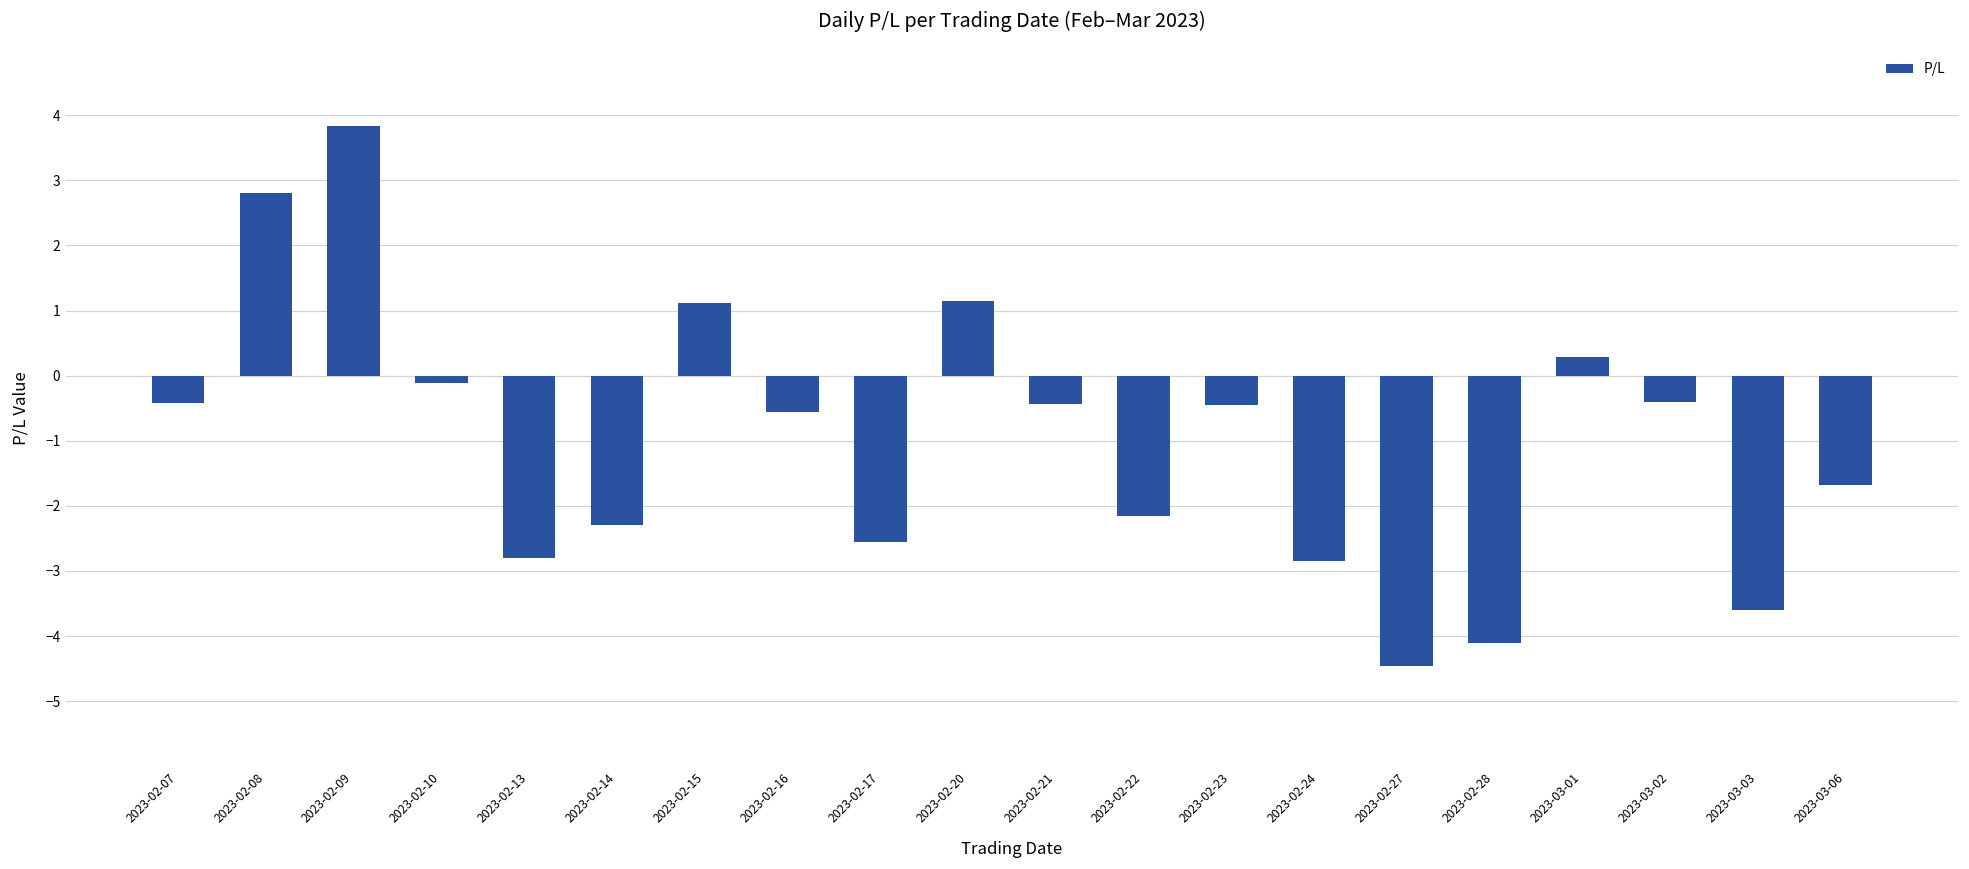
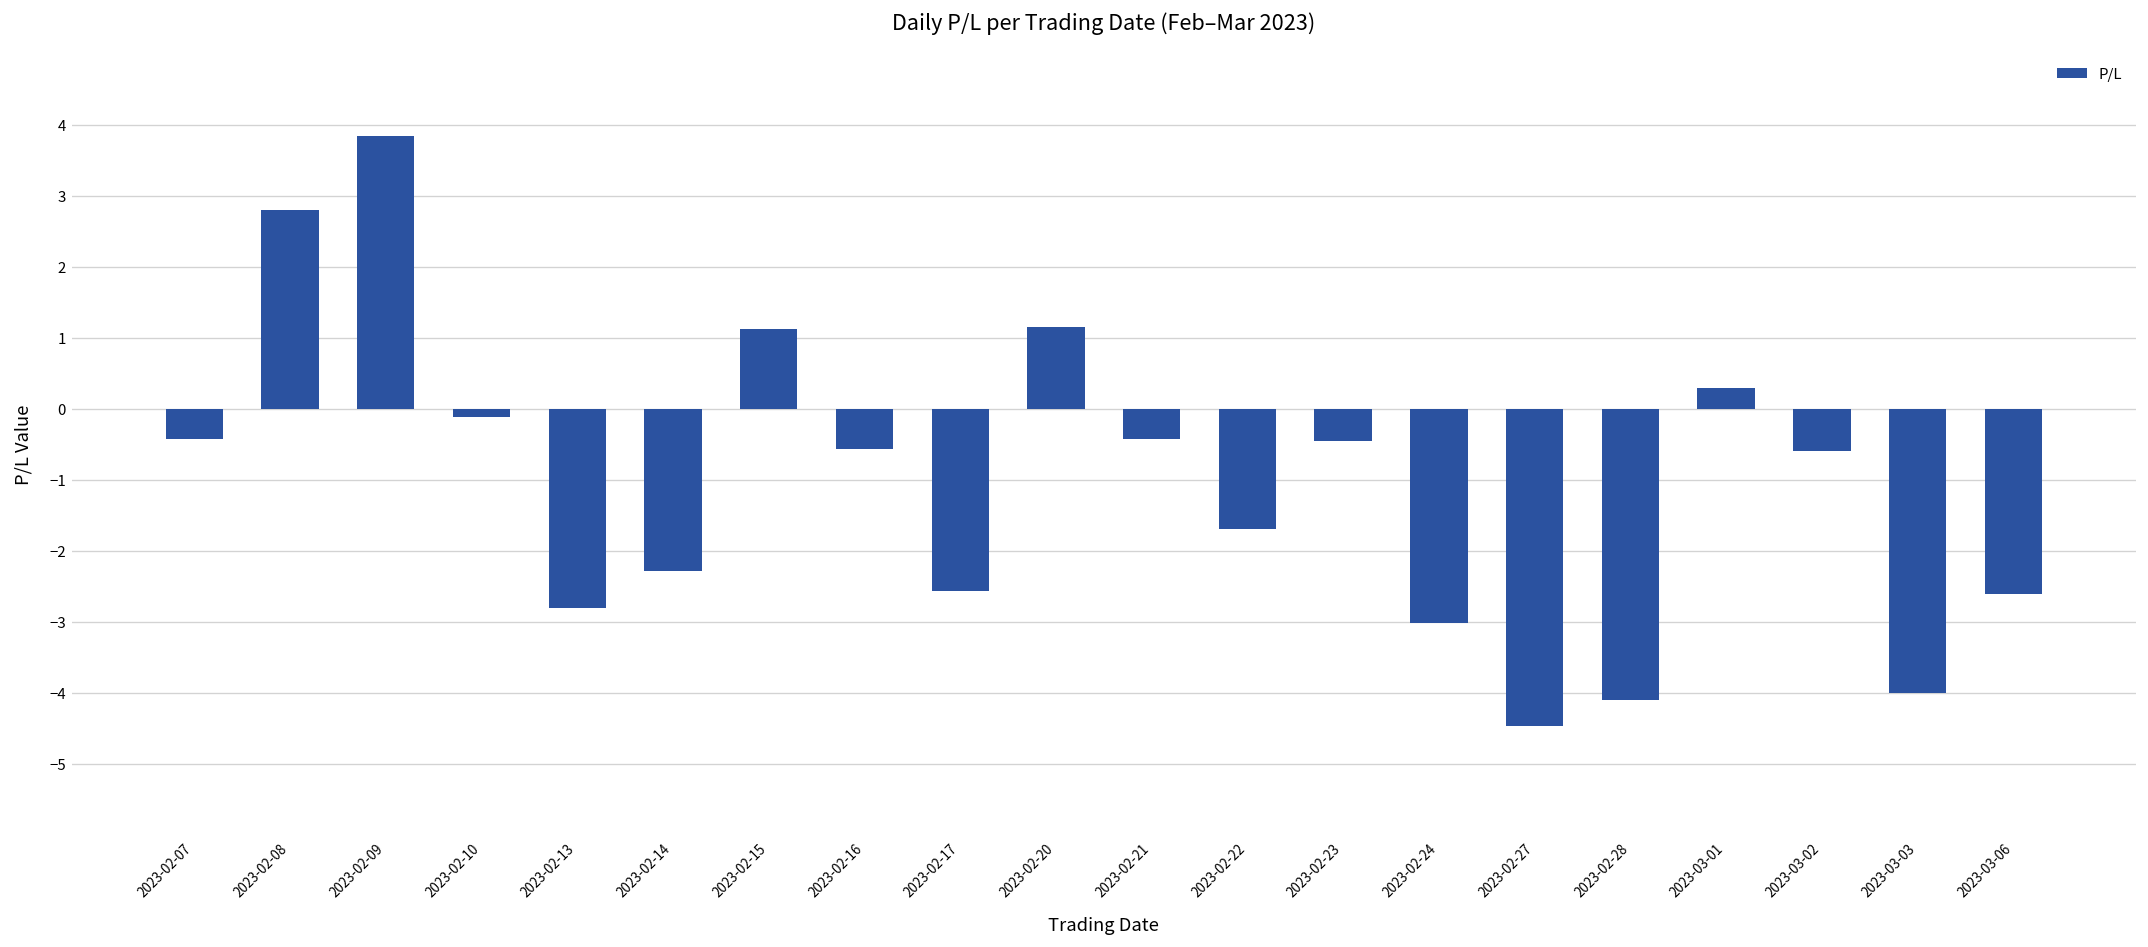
  {
    "2023-02-07": -0.4,
    "2023-02-08": 2.8,
    "2023-02-09": 3.8,
    "2023-02-10": -0.1,
    "2023-02-13": -2.8,
    "2023-02-14": -2.3,
    "2023-02-15": 1.1,
    "2023-02-16": -0.6,
    "2023-02-17": -2.6,
    "2023-02-20": 1.2,
    "2023-02-21": -0.4,
-   "2023-02-22": -2.2,
+   "2023-02-22": -1.7,
    "2023-02-23": -0.5,
-   "2023-02-24": -2.8,
+   "2023-02-24": -3.0,
    "2023-02-27": -4.5,
    "2023-02-28": -4.1,
    "2023-03-01": 0.3,
-   "2023-03-02": -0.4,
-   "2023-03-03": -3.6,
-   "2023-03-06": -1.7
+   "2023-03-02": -0.6,
+   "2023-03-03": -4.0,
+   "2023-03-06": -2.6
  }
